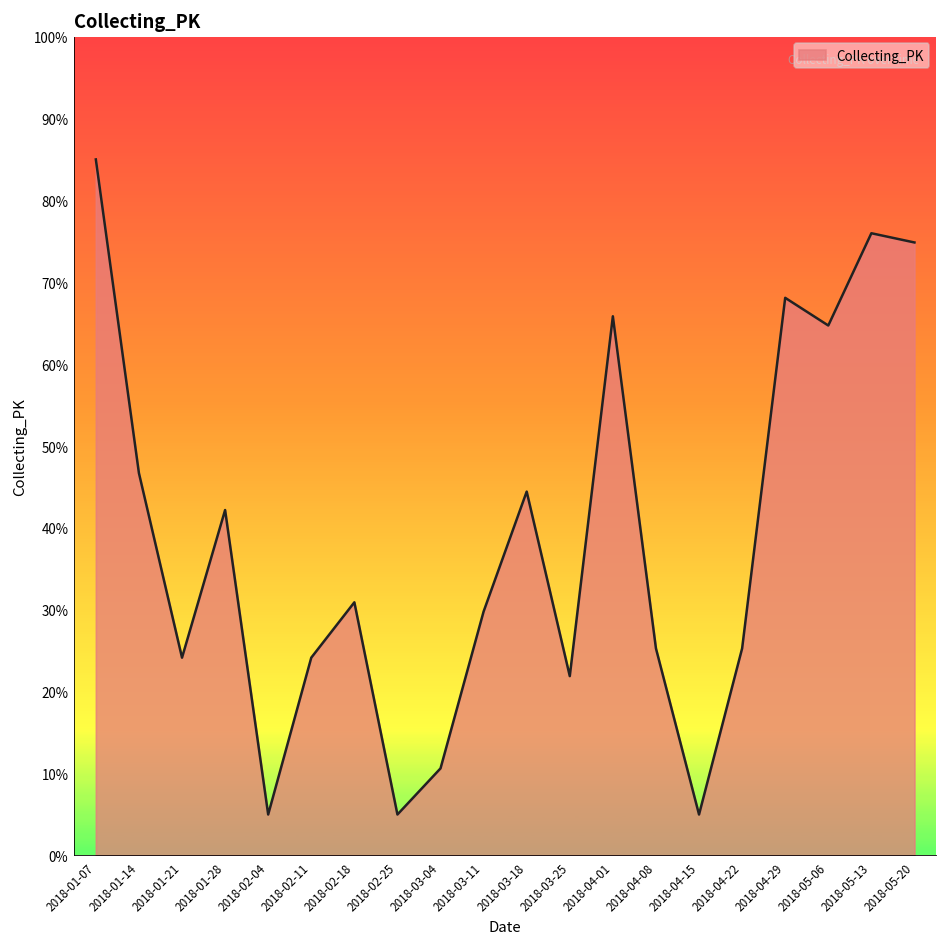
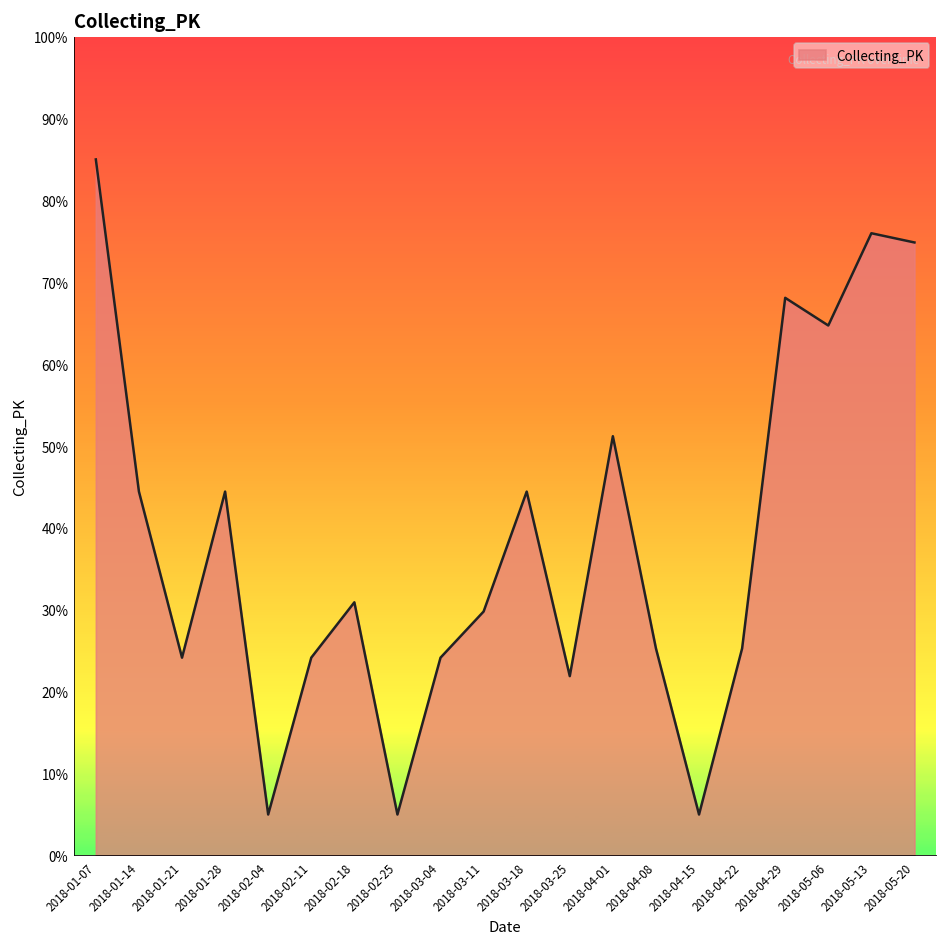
  {
    "2018-01-07": "85%",
-   "2018-01-14": "47%",
+   "2018-01-14": "44%",
    "2018-01-21": "24%",
-   "2018-01-28": "42%",
+   "2018-01-28": "44%",
    "2018-02-04": "5%",
    "2018-02-11": "24%",
    "2018-02-18": "31%",
    "2018-02-25": "5%",
-   "2018-03-04": "11%",
+   "2018-03-04": "24%",
    "2018-03-11": "30%",
    "2018-03-18": "44%",
    "2018-03-25": "22%",
-   "2018-04-01": "66%",
+   "2018-04-01": "51%",
    "2018-04-08": "25%",
    "2018-04-15": "5%",
    "2018-04-22": "25%",
    "2018-04-29": "68%",
    "2018-05-06": "65%",
    "2018-05-13": "76%",
    "2018-05-20": "75%"
  }
